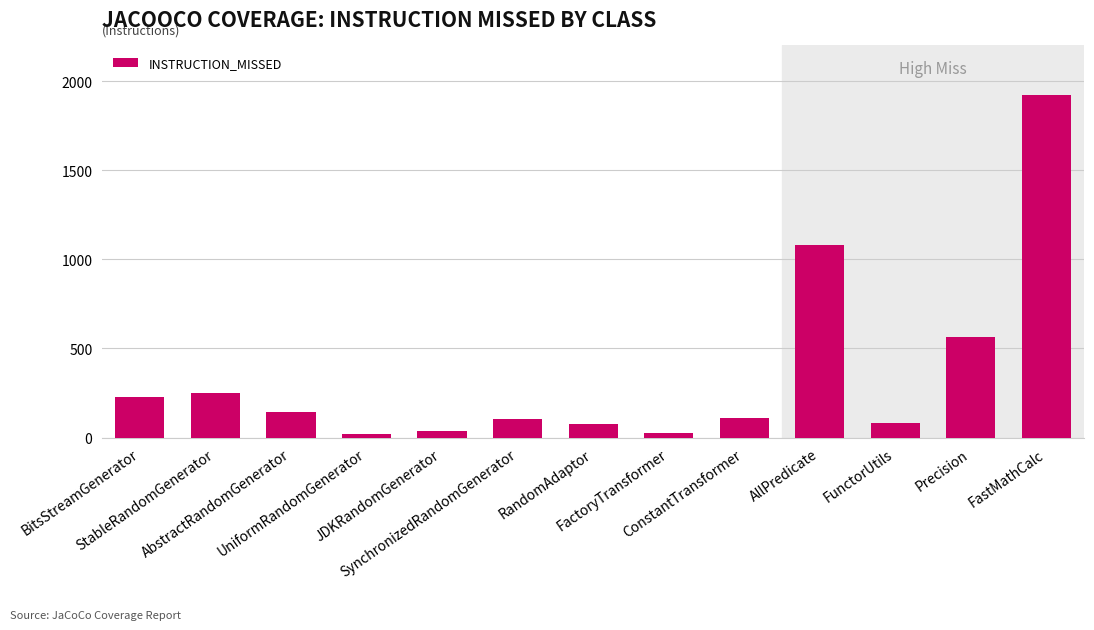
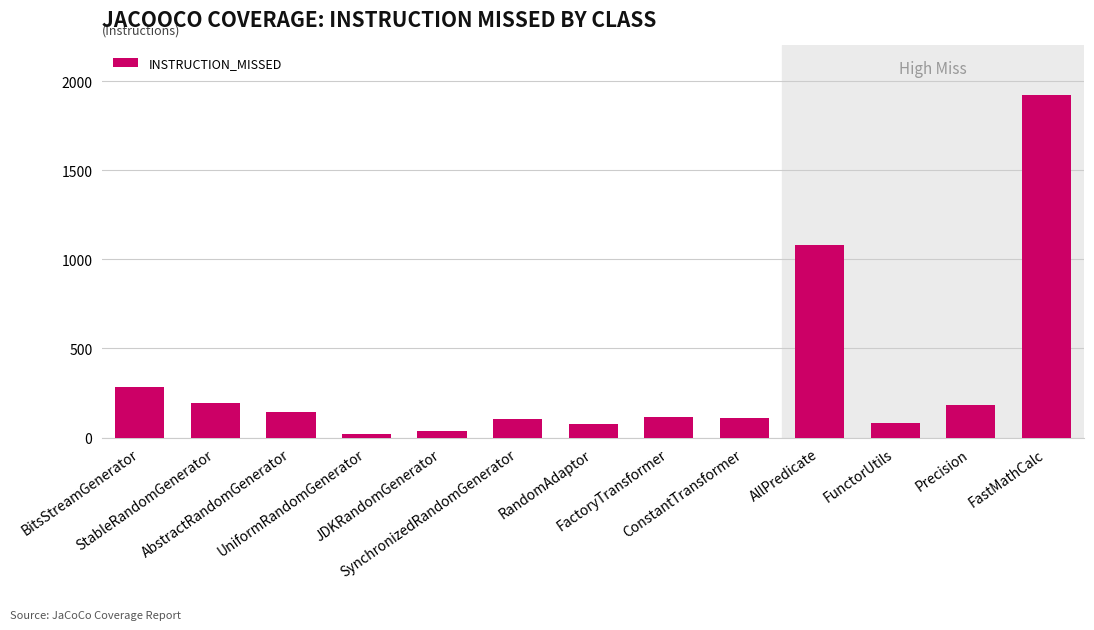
  {
-   "BitsStreamGenerator": 230,
-   "StableRandomGenerator": 250,
+   "BitsStreamGenerator": 280,
+   "StableRandomGenerator": 190,
    "AbstractRandomGenerator": 140,
    "UniformRandomGenerator": 20,
    "JDKRandomGenerator": 40,
    "SynchronizedRandomGenerator": 110,
    "RandomAdaptor": 80,
-   "FactoryTransformer": 30,
+   "FactoryTransformer": 120,
    "ConstantTransformer": 110,
    "AllPredicate": 1080,
    "FunctorUtils": 80,
-   "Precision": 560,
+   "Precision": 180,
    "FastMathCalc": 1920
  }
